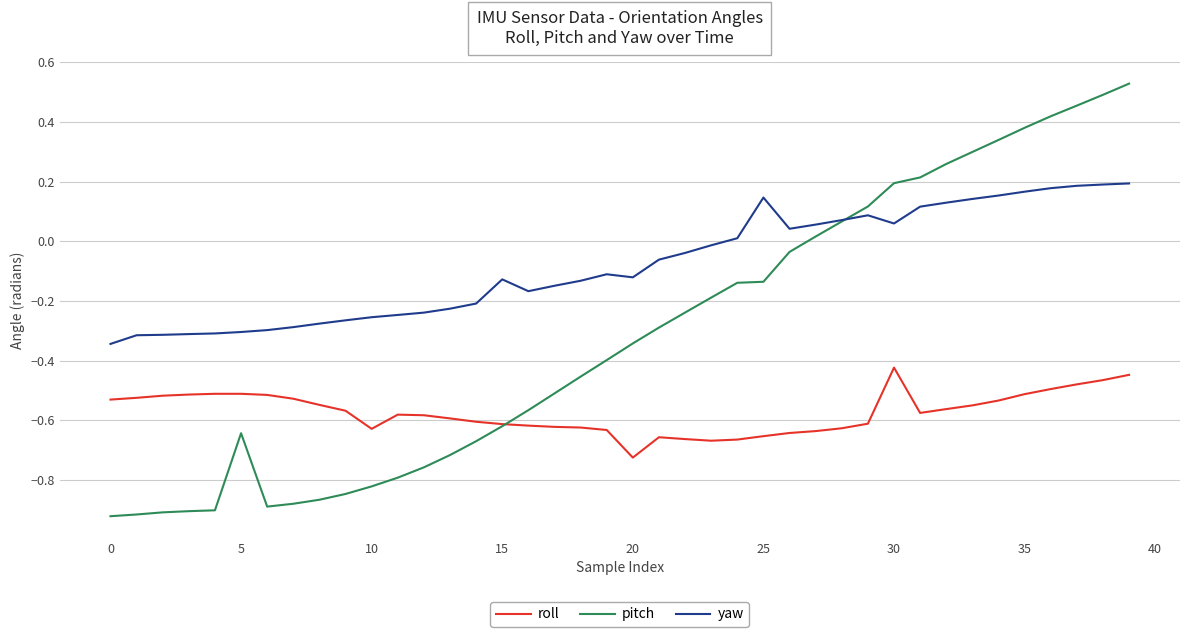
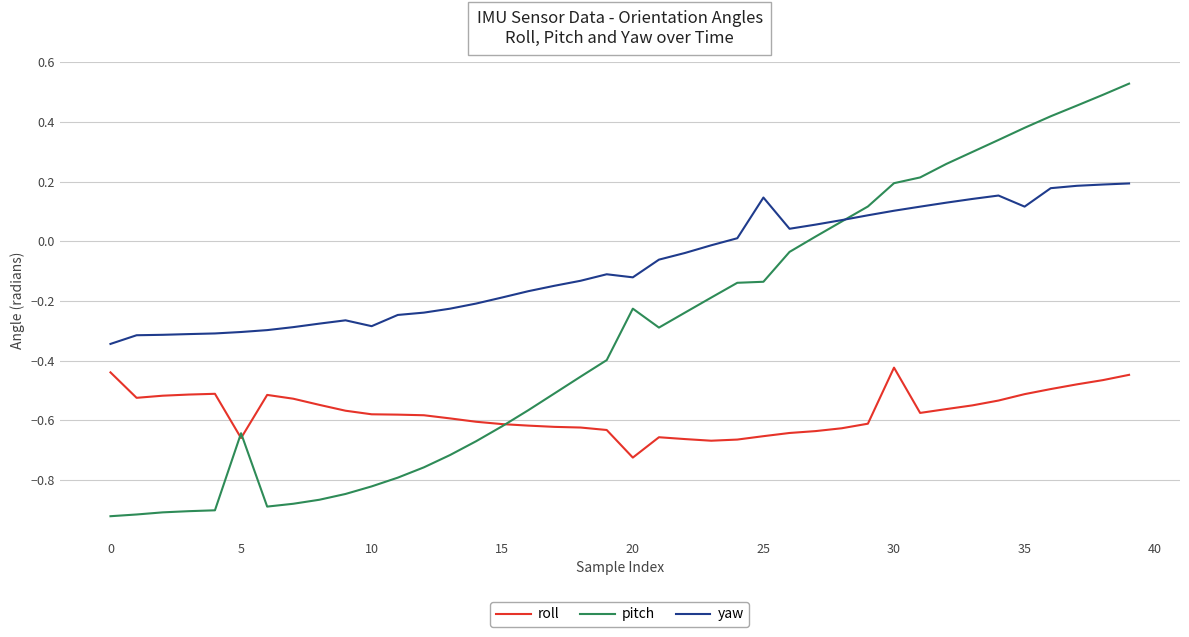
  {
    "roll": {
-     "0": -0.53,
-     "5": -0.51,
-     "10": -0.63,
+     "0": -0.44,
+     "5": -0.66,
+     "10": -0.58,
      "20": -0.73,
      "25": -0.65,
      "30": -0.42,
      "35": -0.51
    },
    "pitch": {
      "0": -0.92,
      "5": -0.64,
      "10": -0.82,
-     "20": -0.34,
+     "20": -0.23,
      "25": -0.14,
      "30": 0.19,
      "35": 0.38
    },
    "yaw": {
      "0": -0.34,
      "5": -0.30,
-     "10": -0.25,
-     "15": -0.13,
+     "10": -0.28,
+     "15": -0.19,
      "20": -0.12,
      "25": 0.15,
-     "30": 0.06,
-     "35": 0.17
+     "30": 0.10,
+     "35": 0.12
    }
  }
